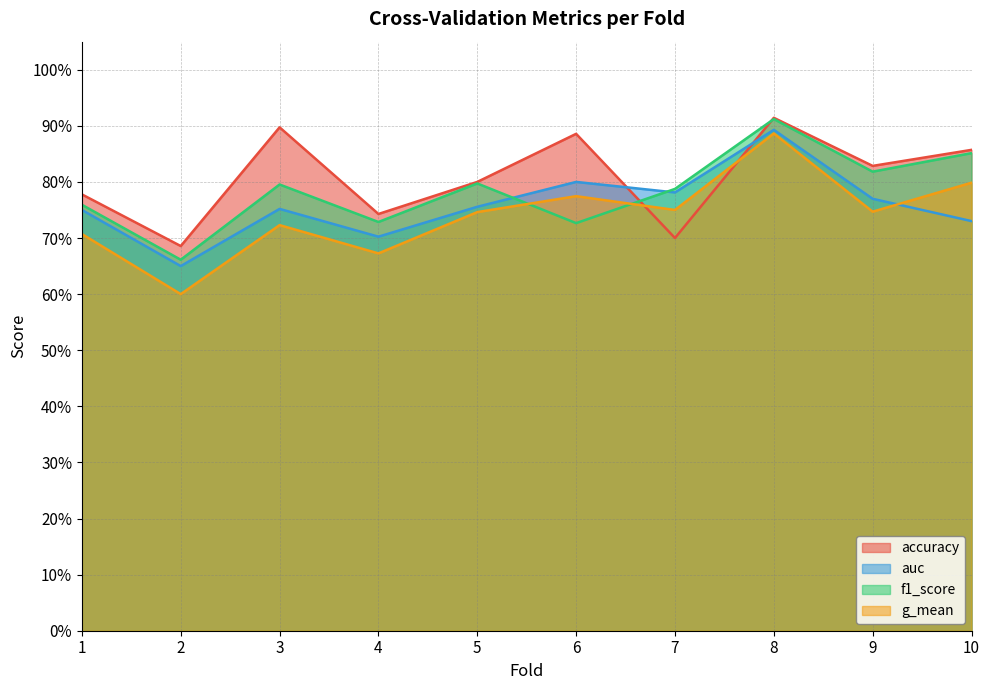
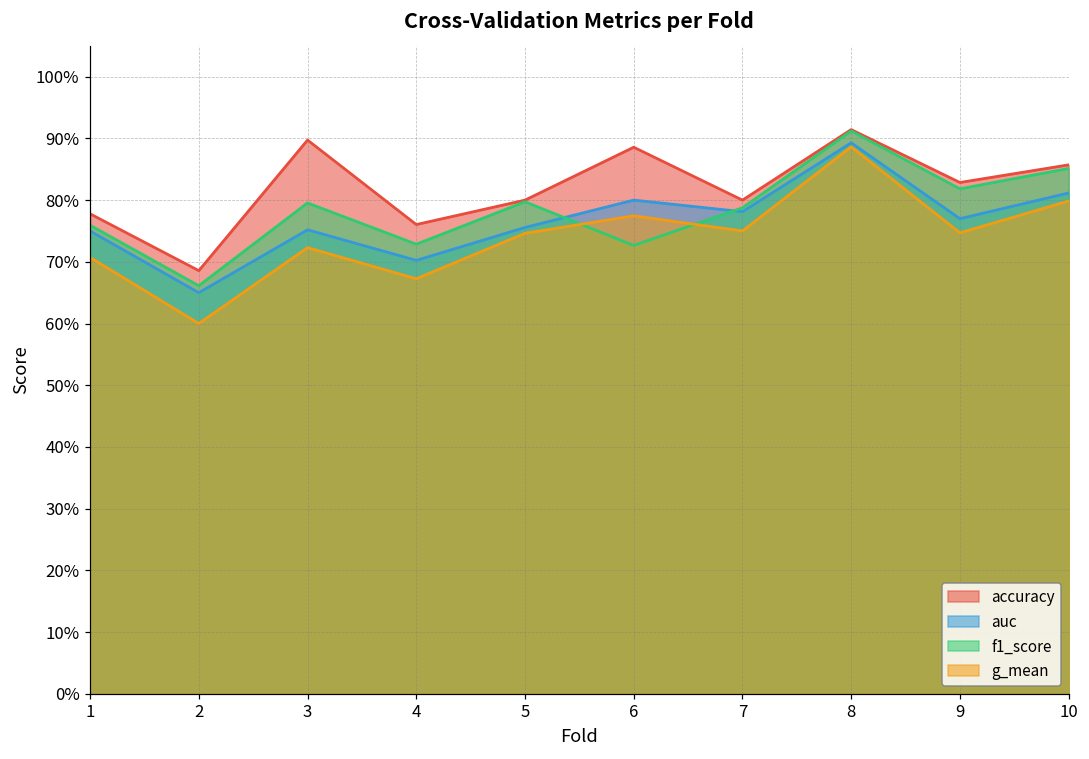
  {
    "accuracy": {
      "1": "78%",
      "2": "69%",
      "3": "90%",
-     "4": "74%",
+     "4": "76%",
      "6": "89%",
-     "7": "70%",
+     "7": "80%",
      "9": "83%",
      "10": "86%"
    },
    "auc": {
      "1": "75%",
      "2": "65%",
      "3": "75%",
      "4": "70%",
      "5": "76%",
      "6": "80%",
      "7": "78%",
      "8": "89%",
      "9": "77%",
-     "10": "73%"
+     "10": "81%"
    },
    "f1_score": {
      "1": "76%",
      "2": "66%",
      "3": "80%",
      "4": "73%",
      "6": "73%",
      "7": "79%",
      "9": "82%",
      "10": "85%"
    },
    "g_mean": {
      "1": "71%",
      "2": "60%",
      "3": "72%",
      "4": "67%",
      "5": "75%",
      "6": "77%",
      "7": "75%",
      "8": "89%",
      "9": "75%",
      "10": "80%"
    }
  }
